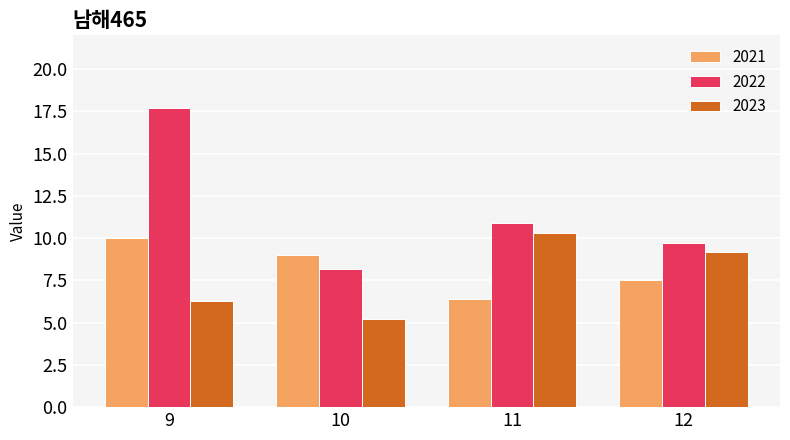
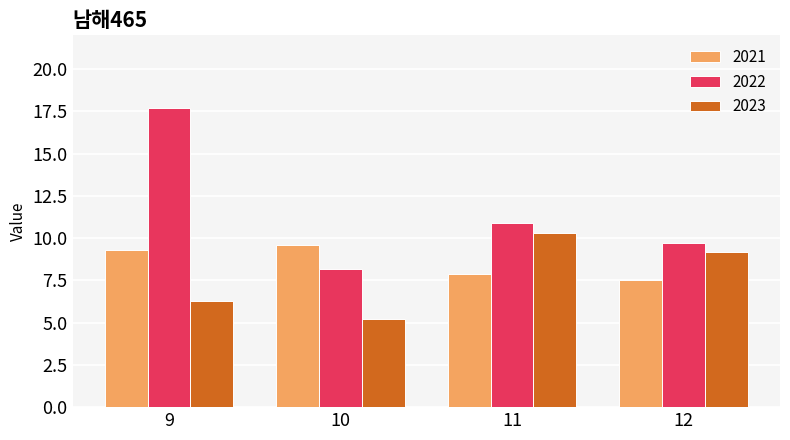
  {
    "2021": {
-     "9": 10.0,
-     "10": 9.0,
-     "11": 6.4,
+     "9": 9.3,
+     "10": 9.6,
+     "11": 7.9,
      "12": 7.5
    },
    "2022": {
      "9": 17.7,
      "10": 8.2,
      "11": 10.9,
      "12": 9.7
    },
    "2023": {
      "9": 6.3,
      "10": 5.2,
      "11": 10.3,
      "12": 9.2
    }
  }
